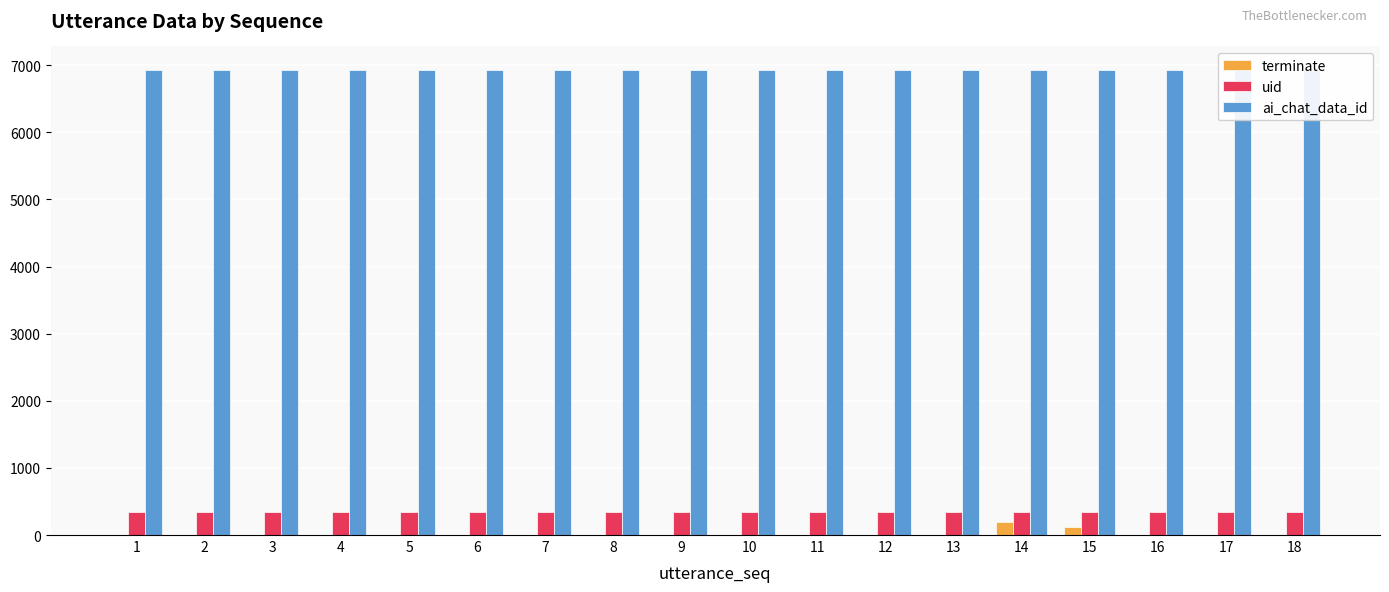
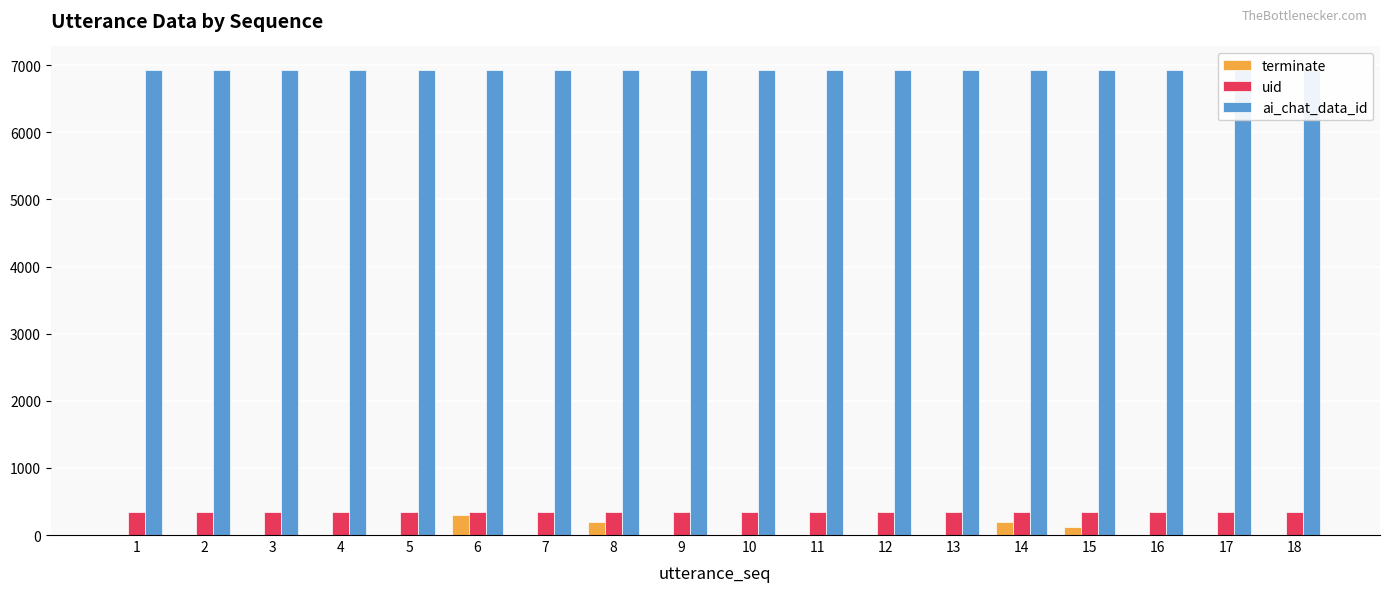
  {
    "terminate": {
      "1": 0,
      "2": 0,
      "3": 0,
      "4": 0,
      "5": 0,
-     "6": 0,
+     "6": 300,
      "7": 0,
-     "8": 0,
+     "8": 200,
      "9": 0,
      "10": 0,
      "11": 0,
      "12": 0,
      "13": 0,
      "14": 200,
      "15": 100,
      "16": 0,
      "17": 0
    },
    "uid": {
      "1": 300,
      "2": 300,
      "3": 300,
      "4": 300,
      "5": 300,
      "6": 300,
      "7": 300,
      "8": 300,
      "9": 300,
      "10": 300,
      "11": 300,
      "12": 300,
      "13": 300,
      "14": 300,
      "15": 300,
      "16": 300,
      "17": 300,
      "18": 300
    },
    "ai_chat_data_id": {
      "1": 6900,
      "2": 6900,
      "3": 6900,
      "4": 6900,
      "5": 6900,
      "6": 6900,
      "7": 6900,
      "8": 6900,
      "9": 6900,
      "10": 6900,
      "11": 6900,
      "12": 6900,
      "13": 6900,
      "14": 6900,
      "15": 6900,
      "16": 6900
    }
  }
